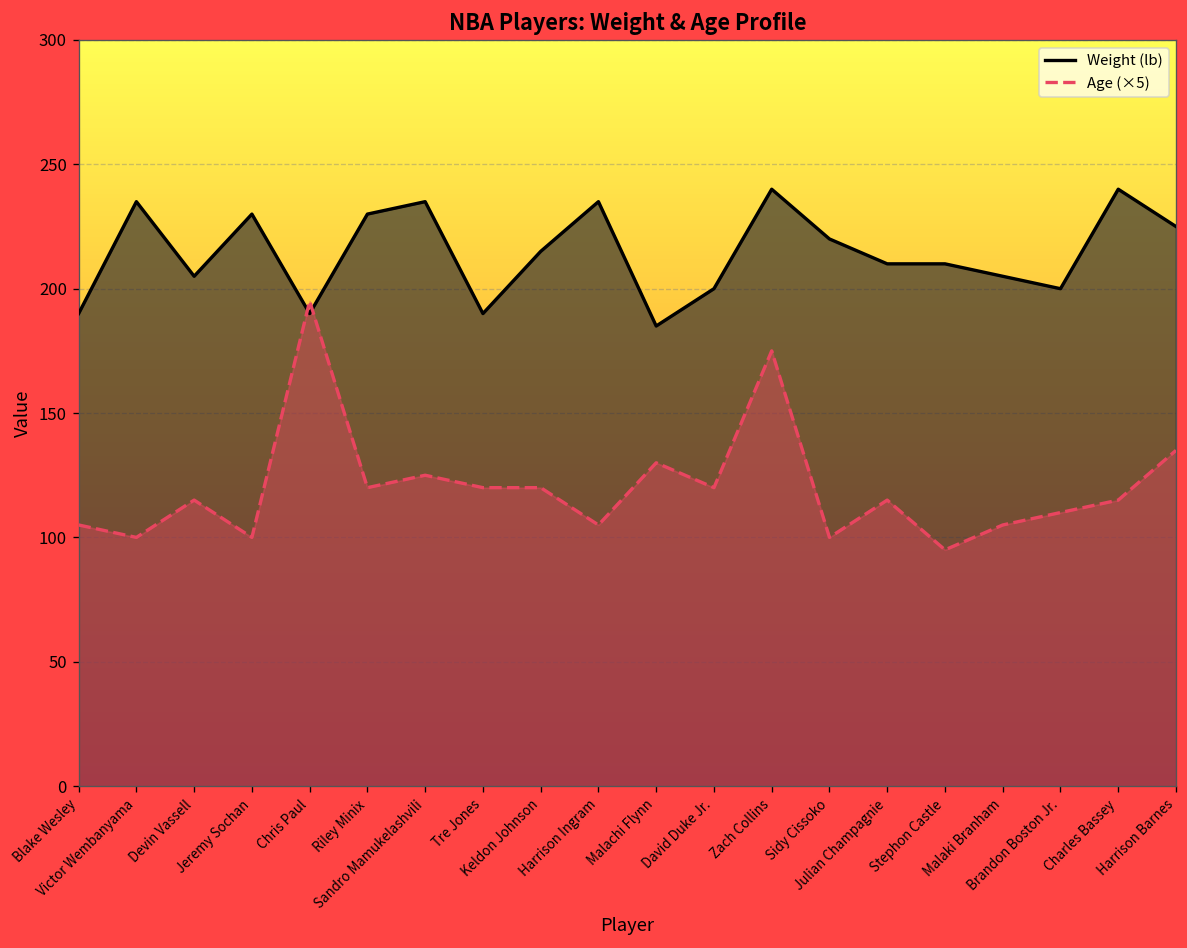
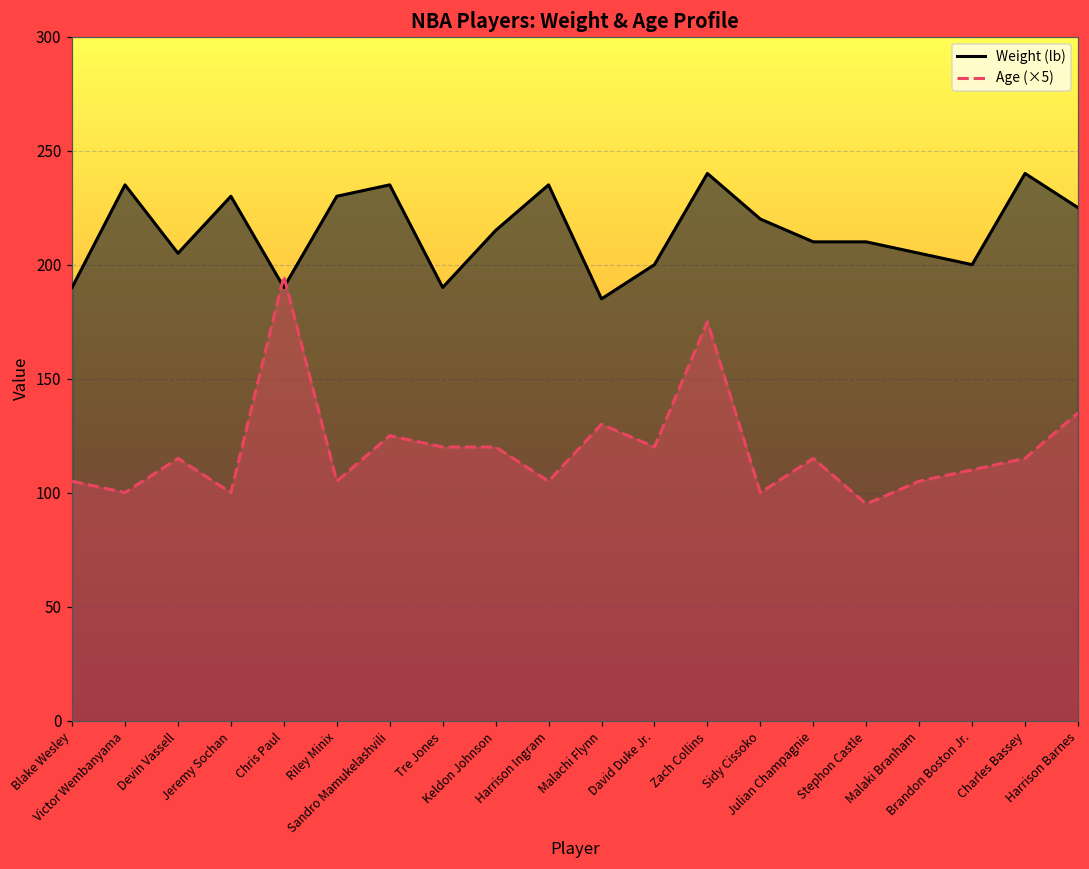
  {
    "Age (×5)": {
      "Blake Wesley": 105,
      "Victor Wembanyama": 100,
      "Devin Vassell": 115,
      "Jeremy Sochan": 100,
      "Chris Paul": 195,
-     "Riley Minix": 120,
+     "Riley Minix": 105,
      "Sandro Mamukelashvili": 125,
      "Tre Jones": 120,
      "Keldon Johnson": 120,
      "Harrison Ingram": 105,
      "Malachi Flynn": 130,
      "David Duke Jr.": 120,
      "Zach Collins": 175,
      "Sidy Cissoko": 100,
      "Julian Champagnie": 115,
      "Stephon Castle": 95,
      "Malaki Branham": 105,
      "Brandon Boston Jr.": 110,
      "Charles Bassey": 115,
      "Harrison Barnes": 135
    }
  }
